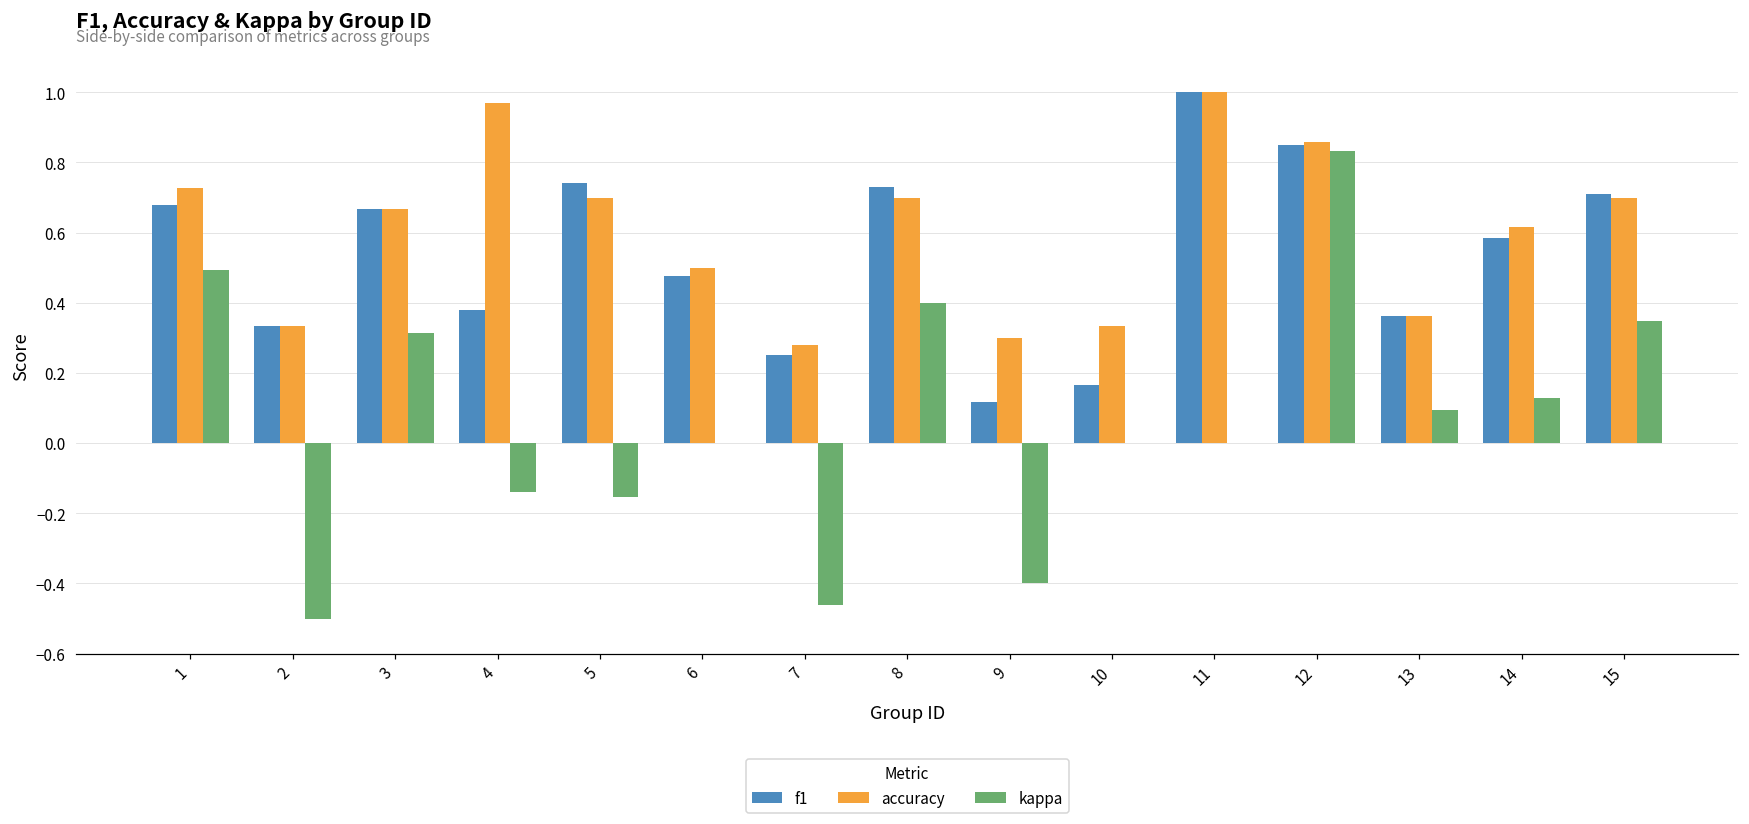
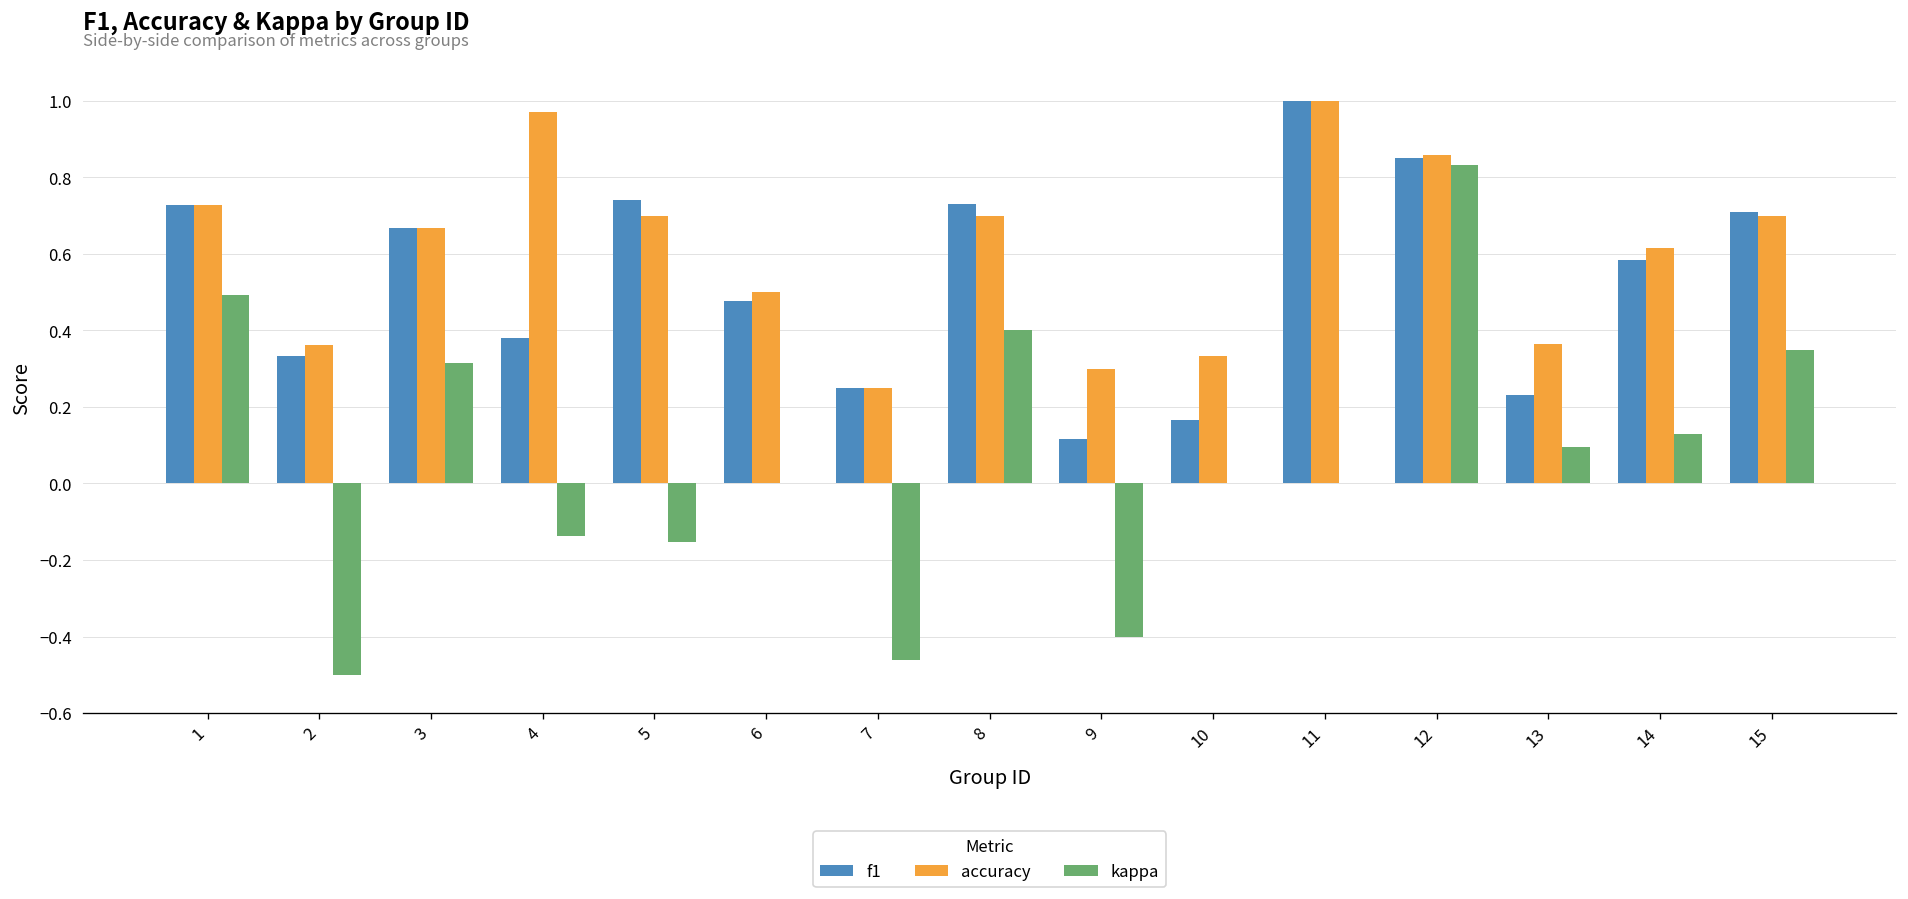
  {
    "f1": {
-     "1": 0.68,
+     "1": 0.73,
      "2": 0.33,
      "3": 0.67,
      "4": 0.38,
      "5": 0.74,
      "6": 0.48,
      "7": 0.25,
      "8": 0.73,
      "9": 0.12,
      "10": 0.17,
      "11": 1.00,
      "12": 0.85,
-     "13": 0.36,
+     "13": 0.23,
      "14": 0.59,
      "15": 0.71
    },
    "accuracy": {
      "1": 0.73,
-     "2": 0.33,
+     "2": 0.36,
      "3": 0.67,
      "4": 0.97,
      "5": 0.70,
      "6": 0.50,
-     "7": 0.28,
+     "7": 0.25,
      "8": 0.70,
      "9": 0.30,
      "10": 0.33,
      "11": 1.00,
      "12": 0.86,
      "13": 0.36,
      "14": 0.62,
      "15": 0.70
    },
    "kappa": {
      "1": 0.49,
      "2": -0.50,
      "3": 0.31,
      "4": -0.14,
      "5": -0.15,
      "6": 0.00,
      "7": -0.46,
      "8": 0.40,
      "9": -0.40,
      "10": 0.00,
      "11": 0.00,
      "12": 0.83,
      "13": 0.09,
      "14": 0.13,
      "15": 0.35
    }
  }
